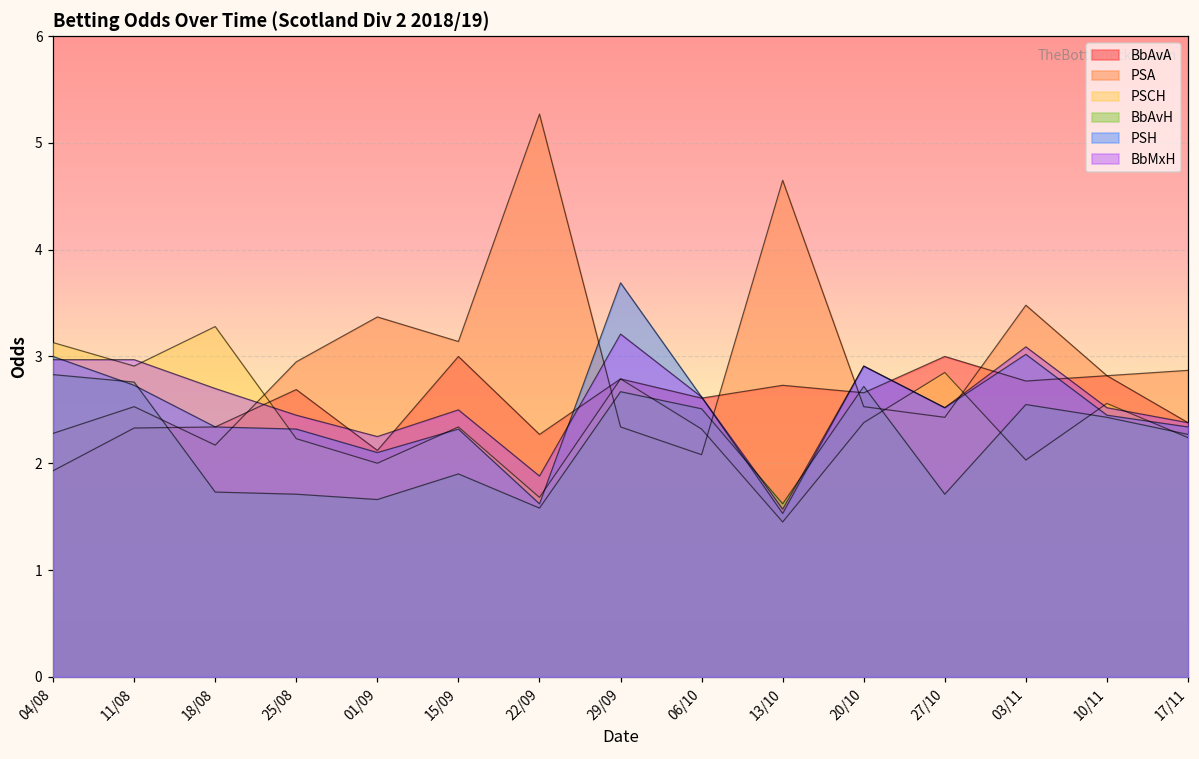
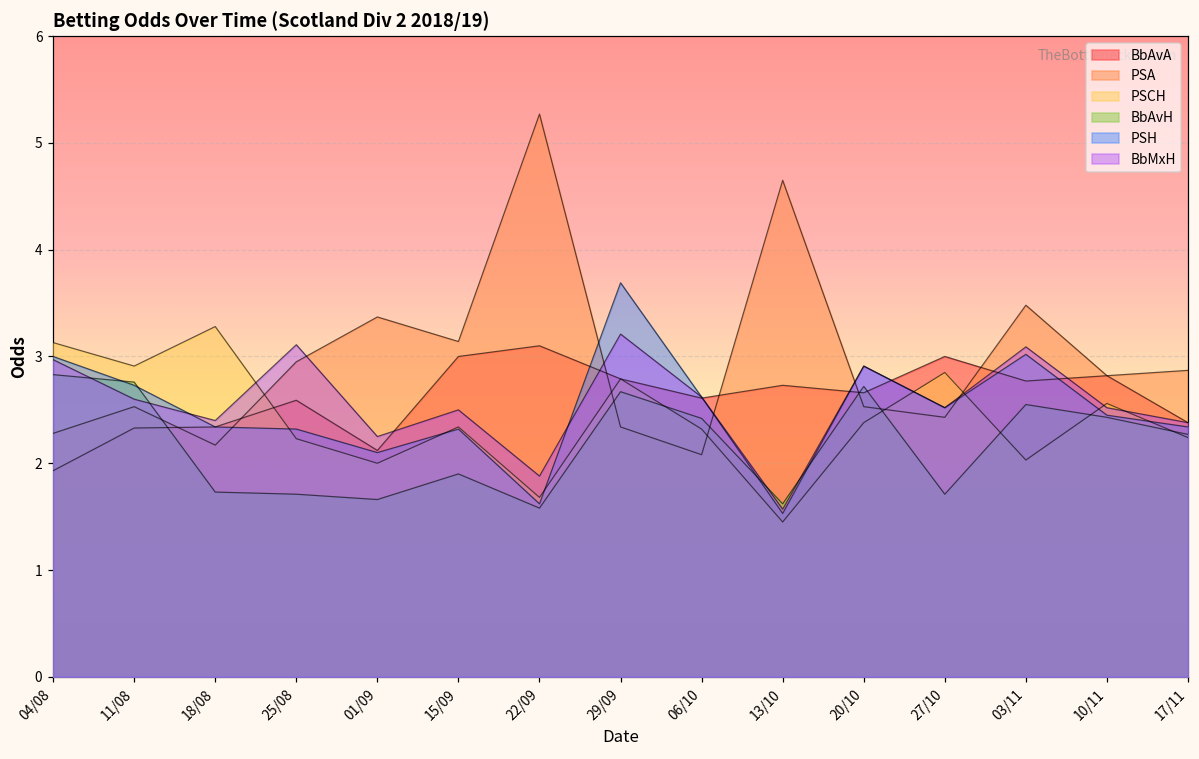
  {
    "BbAvA": {
      "04/08": 1.9,
      "11/08": 2.3,
-     "25/08": 2.7,
+     "25/08": 2.6,
      "15/09": 3.0,
-     "22/09": 2.3,
+     "22/09": 3.1,
      "13/10": 2.7,
      "20/10": 2.7,
      "27/10": 3.0,
      "03/11": 2.8
    },
    "BbAvH": {
      "04/08": 2.8,
      "11/08": 2.8,
      "18/08": 1.7,
      "25/08": 1.7,
      "01/09": 1.7,
      "15/09": 1.9,
      "22/09": 1.6,
      "29/09": 2.7,
-     "06/10": 2.5,
+     "06/10": 2.4,
      "13/10": 1.6,
      "20/10": 2.7,
      "27/10": 1.7,
      "03/11": 2.6,
      "17/11": 2.3
    },
    "PSH": {
      "04/08": 3.0,
      "11/08": 2.7,
      "25/08": 2.3,
      "22/09": 1.6,
      "29/09": 3.7,
      "13/10": 1.5,
      "03/11": 3.0,
      "17/11": 2.3
    },
    "BbMxH": {
      "04/08": 3.0,
-     "11/08": 3.0,
-     "18/08": 2.7,
-     "25/08": 2.5,
+     "11/08": 2.6,
+     "18/08": 2.4,
+     "25/08": 3.1,
      "01/09": 2.3,
      "15/09": 2.5,
      "22/09": 1.9,
      "29/09": 3.2,
      "13/10": 1.6,
      "03/11": 3.1,
      "10/11": 2.5
    }
  }
